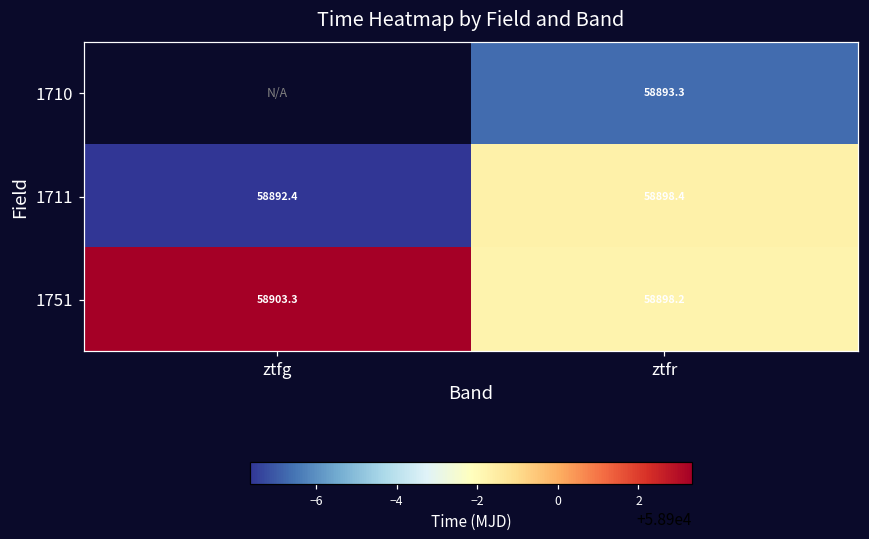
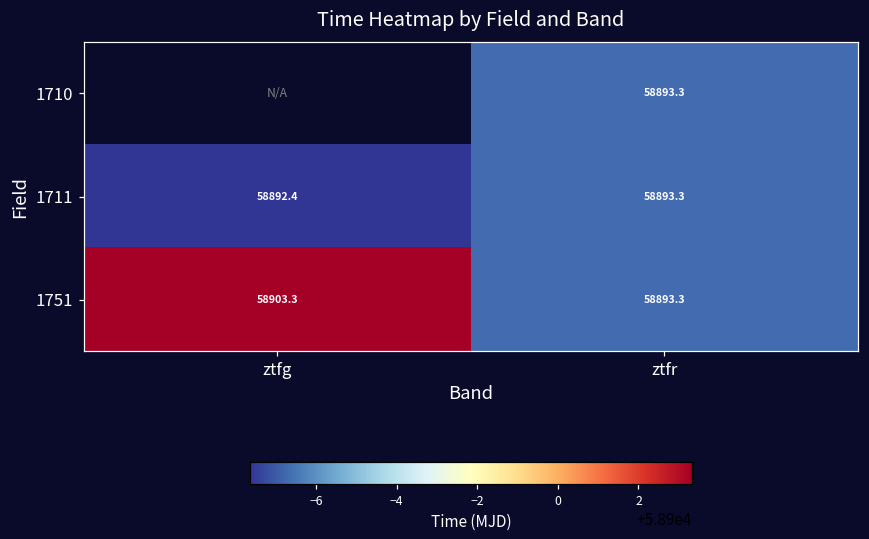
  {
    "1710": {
      "ztfr": 58893.3
    },
    "1711": {
      "ztfg": 58892.4,
-     "ztfr": 58898.4
+     "ztfr": 58893.3
    },
    "1751": {
      "ztfg": 58903.3,
-     "ztfr": 58898.2
+     "ztfr": 58893.3
    }
  }
